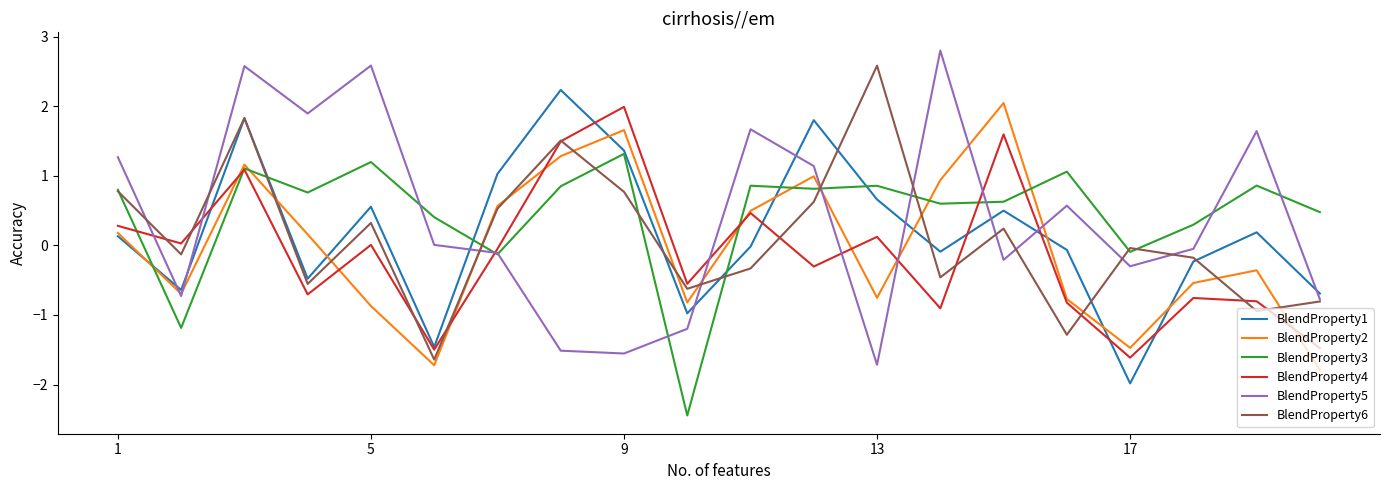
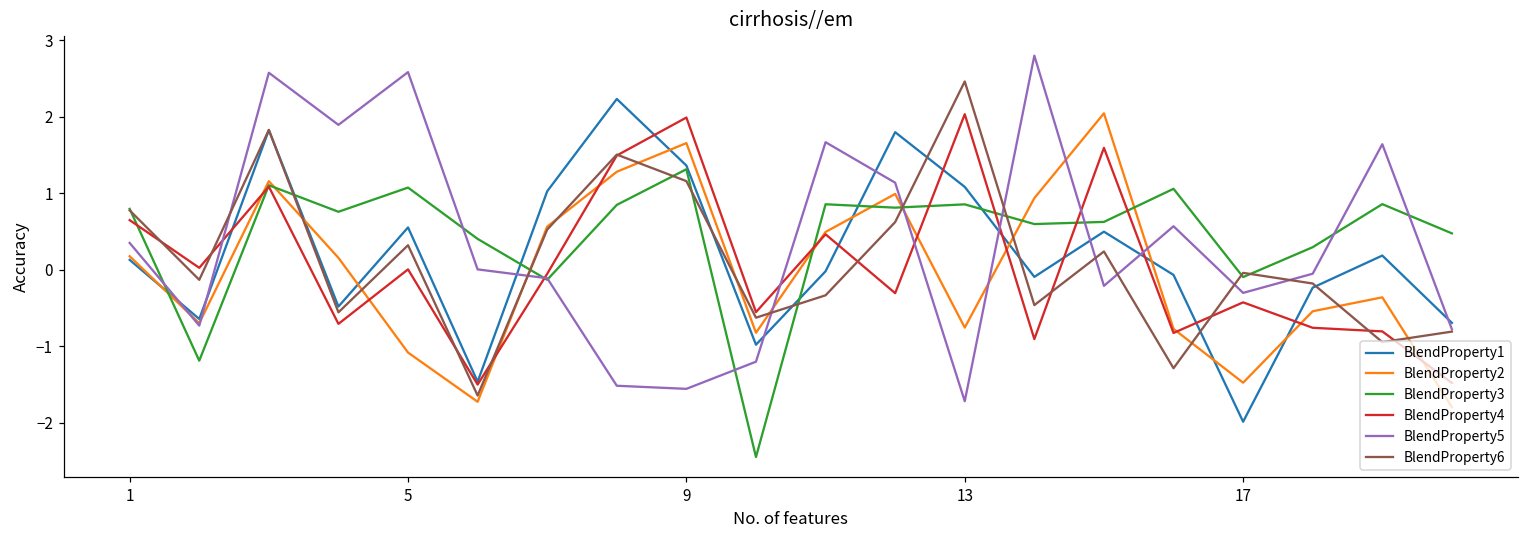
  {
    "BlendProperty1": {
      "1": 0.1,
      "5": 0.6,
      "9": 1.4,
-     "13": 0.7,
+     "13": 1.1,
      "17": -2.0
    },
    "BlendProperty2": {
      "1": 0.2,
-     "5": -0.9,
+     "5": -1.1,
      "9": 1.7,
      "13": -0.8,
      "17": -1.5
    },
    "BlendProperty3": {
-     "5": 1.2,
+     "5": 1.1,
      "9": 1.3,
      "13": 0.9,
      "17": -0.1
    },
    "BlendProperty4": {
-     "1": 0.3,
+     "1": 0.6,
      "5": 0.0,
      "9": 2.0,
-     "13": 0.1,
-     "17": -1.6
+     "13": 2.0,
+     "17": -0.4
    },
    "BlendProperty5": {
-     "1": 1.3,
+     "1": 0.4,
      "5": 2.6,
      "9": -1.6,
      "13": -1.7,
      "17": -0.3
    },
    "BlendProperty6": {
      "5": 0.3,
-     "9": 0.8,
-     "13": 2.6,
+     "9": 1.2,
+     "13": 2.5,
      "17": 0.0
    }
  }
